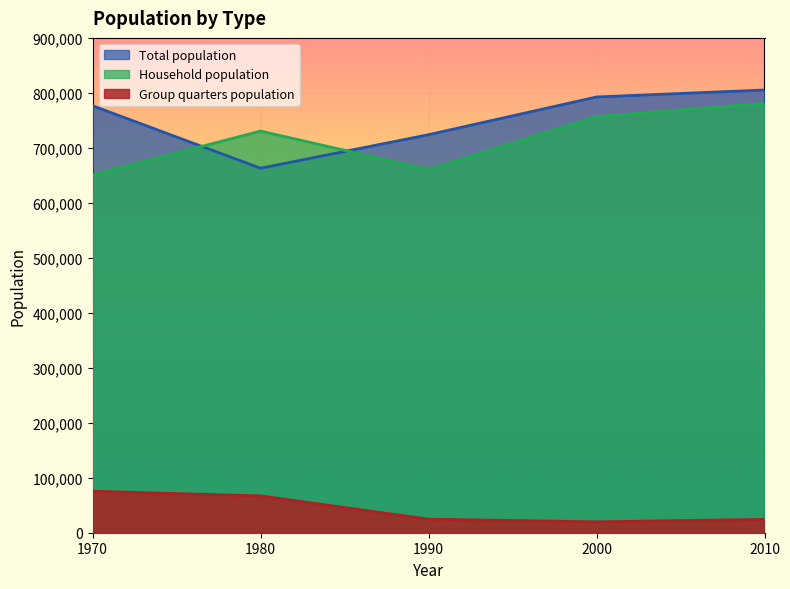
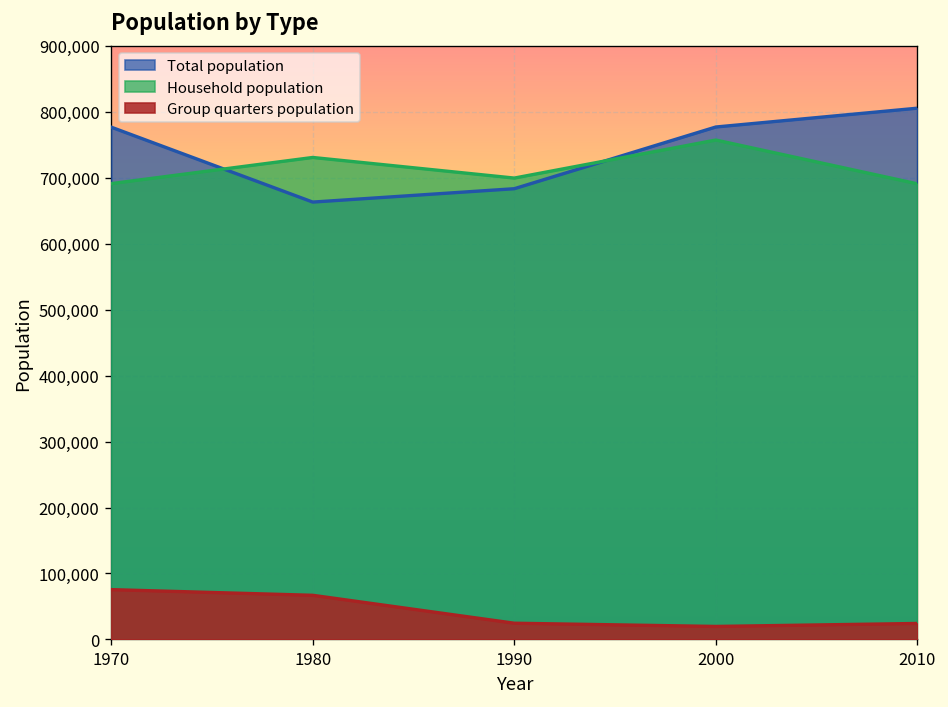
  {
    "Total population": {
      "1970": "780,000",
      "1980": "660,000",
-     "1990": "720,000",
-     "2000": "790,000",
+     "1990": "680,000",
+     "2000": "780,000",
      "2010": "810,000"
    },
    "Household population": {
-     "1970": "650,000",
+     "1970": "690,000",
      "1980": "730,000",
-     "1990": "660,000",
+     "1990": "700,000",
      "2000": "760,000",
-     "2010": "780,000"
+     "2010": "690,000"
    },
    "Group quarters population": {
      "1970": "80,000",
      "1980": "70,000",
      "1990": "20,000",
      "2000": "20,000",
      "2010": "20,000"
    }
  }
